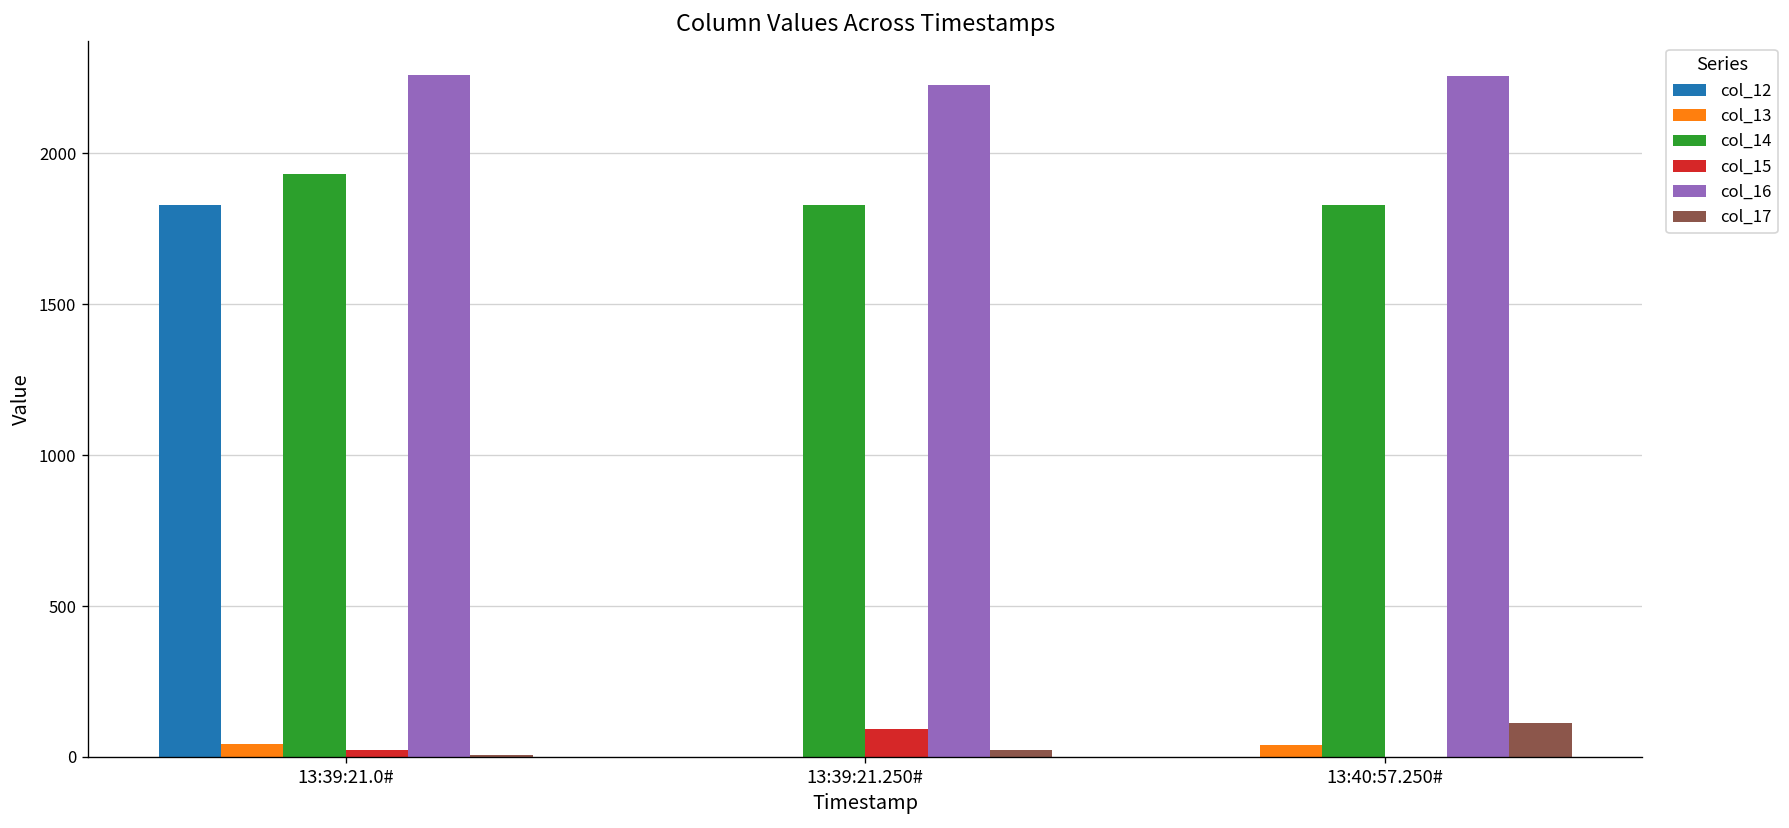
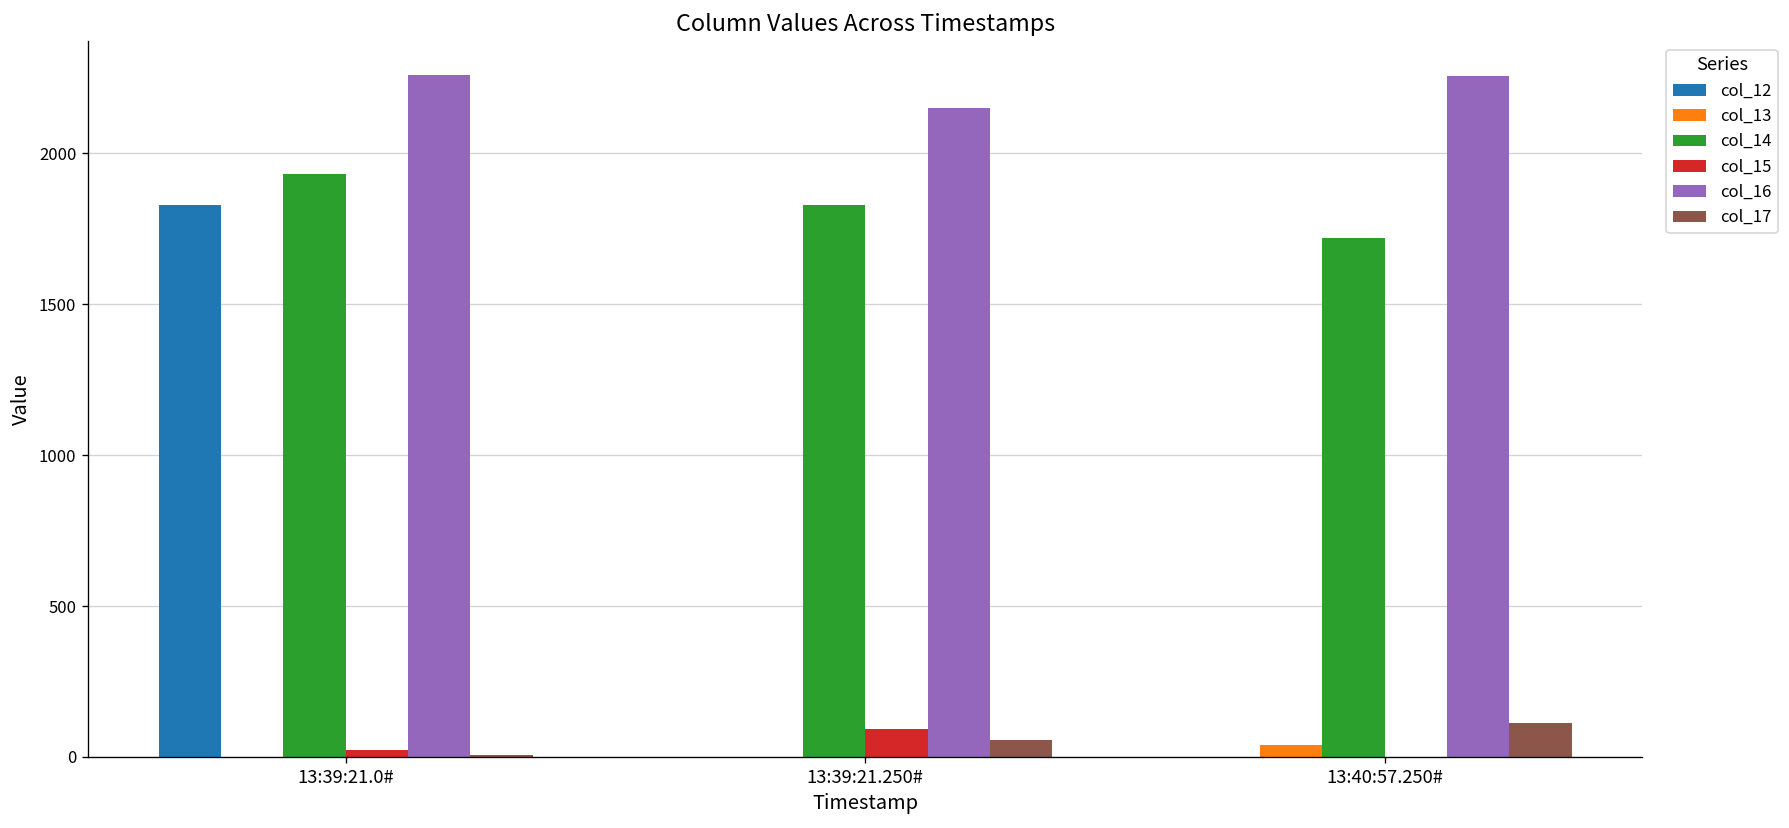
  {
    "col_12": {
      "13:39:21.0#": 1830,
      "13:39:21.250#": 0,
      "13:40:57.250#": 0
    },
    "col_13": {
-     "13:39:21.0#": 40,
+     "13:39:21.0#": 0,
      "13:39:21.250#": 0,
      "13:40:57.250#": 40
    },
    "col_14": {
      "13:39:21.0#": 1930,
      "13:39:21.250#": 1830,
-     "13:40:57.250#": 1830
+     "13:40:57.250#": 1720
    },
    "col_15": {
      "13:39:21.0#": 20,
      "13:39:21.250#": 90
    },
    "col_16": {
      "13:39:21.0#": 2260,
-     "13:39:21.250#": 2230,
+     "13:39:21.250#": 2150,
      "13:40:57.250#": 2260
    },
    "col_17": {
-     "13:39:21.250#": 20,
+     "13:39:21.250#": 60,
      "13:40:57.250#": 110
    }
  }
